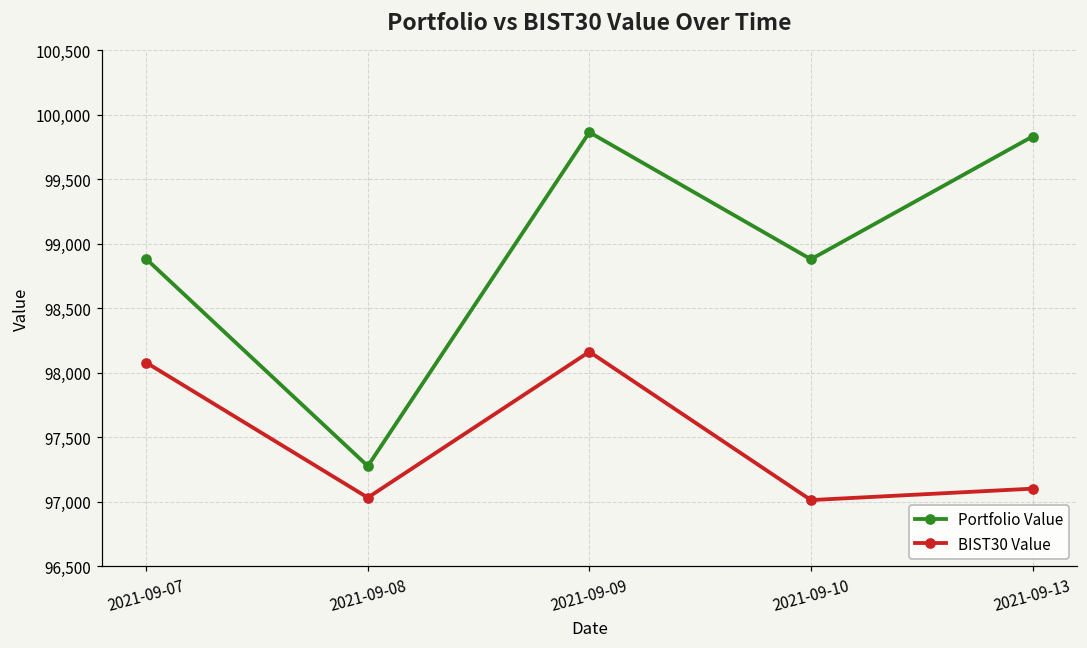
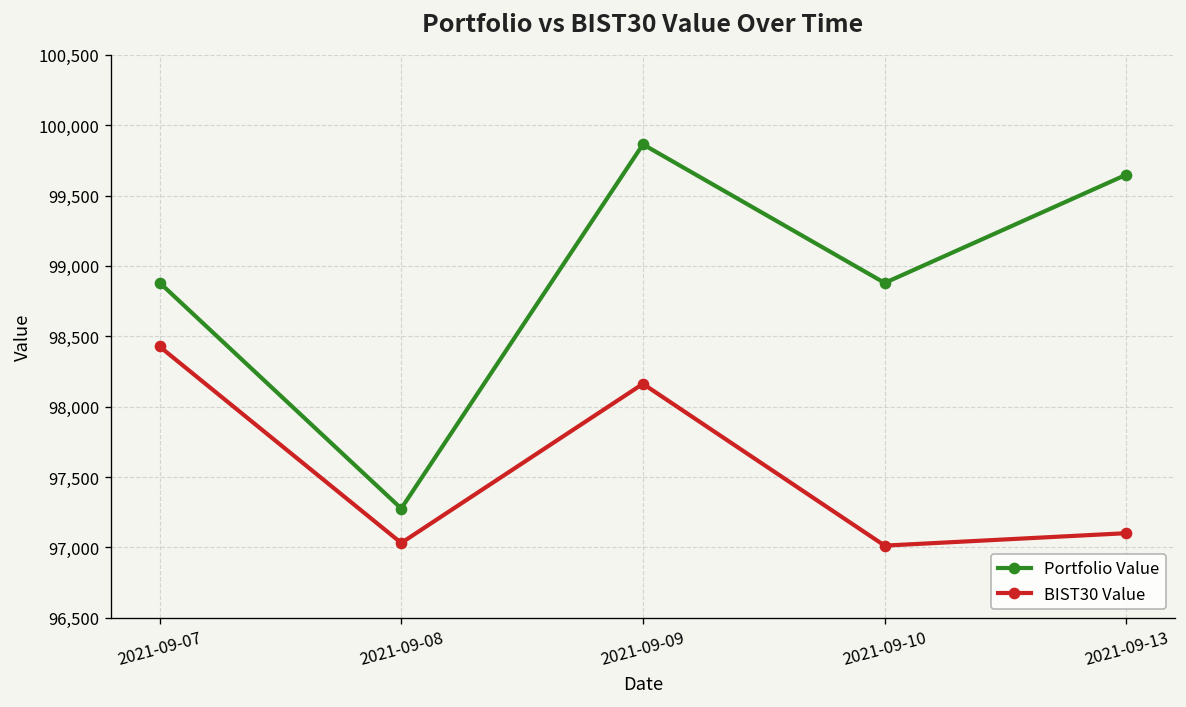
  {
    "Portfolio Value": {
      "2021-09-07": "98,880",
      "2021-09-08": "97,280",
      "2021-09-09": "99,860",
      "2021-09-10": "98,880",
-     "2021-09-13": "99,830"
+     "2021-09-13": "99,650"
    },
    "BIST30 Value": {
-     "2021-09-07": "98,080",
+     "2021-09-07": "98,430",
      "2021-09-08": "97,030",
      "2021-09-09": "98,160",
      "2021-09-10": "97,010",
      "2021-09-13": "97,100"
    }
  }
